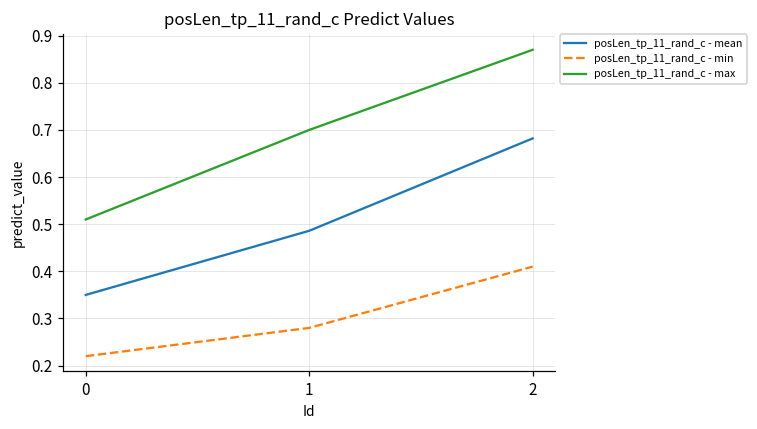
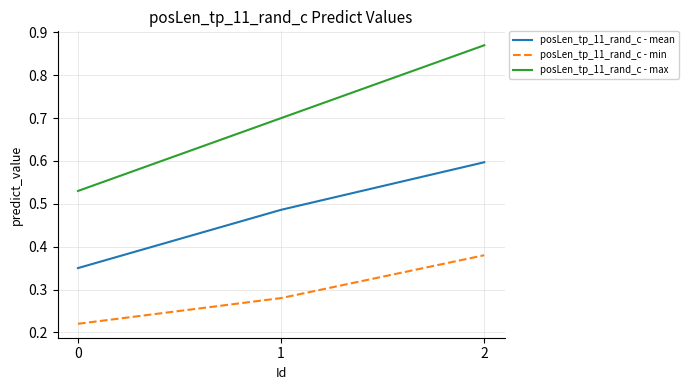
  {
    "posLen_tp_11_rand_c - mean": {
      "0": 0.35,
      "1": 0.49,
-     "2": 0.68
+     "2": 0.60
    },
    "posLen_tp_11_rand_c - min": {
      "0": 0.22,
      "1": 0.28,
-     "2": 0.41
+     "2": 0.38
    },
    "posLen_tp_11_rand_c - max": {
-     "0": 0.51,
+     "0": 0.53,
      "1": 0.70,
      "2": 0.87
    }
  }
